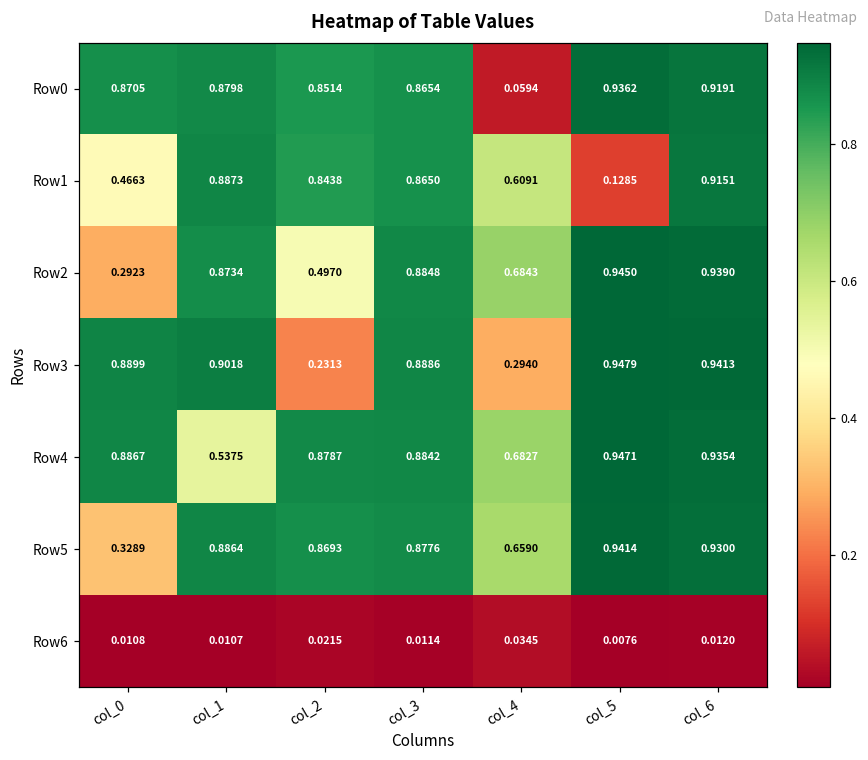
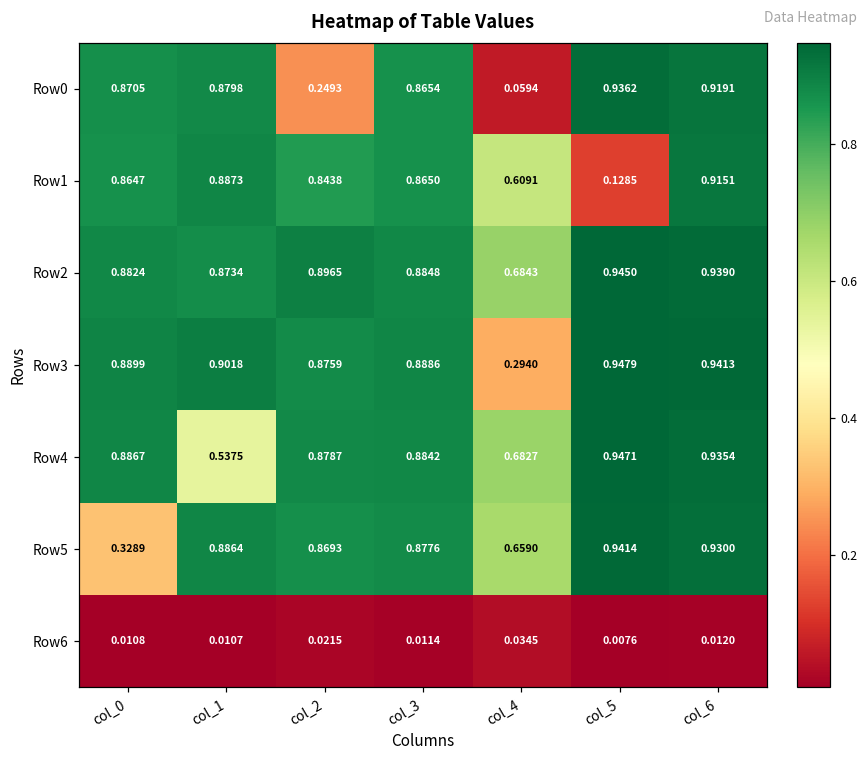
  {
    "Row0": {
      "col_0": 0.8705,
      "col_1": 0.8798,
-     "col_2": 0.8514,
+     "col_2": 0.2493,
      "col_3": 0.8654,
      "col_4": 0.0594,
      "col_5": 0.9362,
      "col_6": 0.9191
    },
    "Row1": {
-     "col_0": 0.4663,
+     "col_0": 0.8647,
      "col_1": 0.8873,
      "col_2": 0.8438,
      "col_3": 0.8650,
      "col_4": 0.6091,
      "col_5": 0.1285,
      "col_6": 0.9151
    },
    "Row2": {
-     "col_0": 0.2923,
+     "col_0": 0.8824,
      "col_1": 0.8734,
-     "col_2": 0.4970,
+     "col_2": 0.8965,
      "col_3": 0.8848,
      "col_4": 0.6843,
      "col_5": 0.9450,
      "col_6": 0.9390
    },
    "Row3": {
      "col_0": 0.8899,
      "col_1": 0.9018,
-     "col_2": 0.2313,
+     "col_2": 0.8759,
      "col_3": 0.8886,
      "col_4": 0.2940,
      "col_5": 0.9479,
      "col_6": 0.9413
    },
    "Row4": {
      "col_0": 0.8867,
      "col_1": 0.5375,
      "col_2": 0.8787,
      "col_3": 0.8842,
      "col_4": 0.6827,
      "col_5": 0.9471,
      "col_6": 0.9354
    },
    "Row5": {
      "col_0": 0.3289,
      "col_1": 0.8864,
      "col_2": 0.8693,
      "col_3": 0.8776,
      "col_4": 0.6590,
      "col_5": 0.9414,
      "col_6": 0.9300
    },
    "Row6": {
      "col_0": 0.0108,
      "col_1": 0.0107,
      "col_2": 0.0215,
      "col_3": 0.0114,
      "col_4": 0.0345,
      "col_5": 0.0076,
      "col_6": 0.0120
    }
  }
